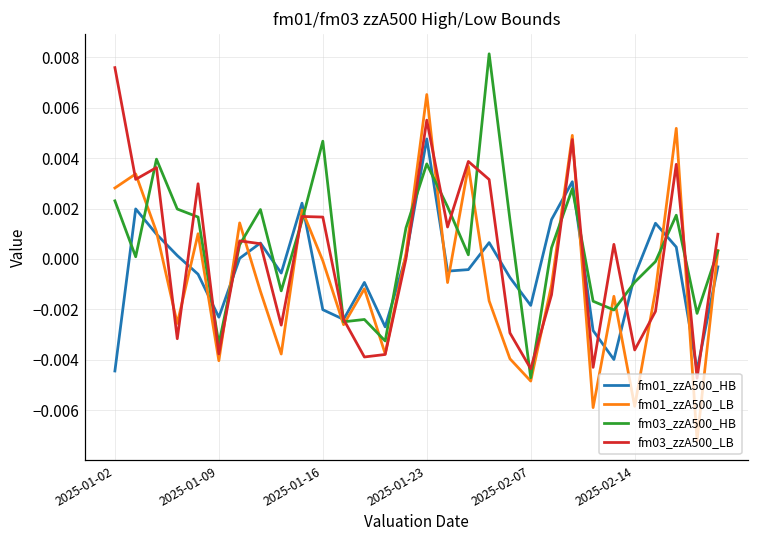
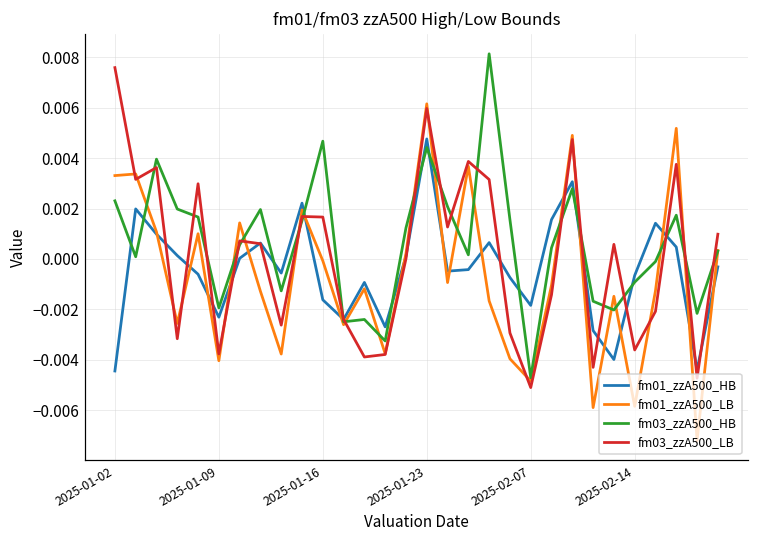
  {
    "fm01_zzA500_HB": {
      "2025-01-02": -0.0044,
      "2025-01-09": -0.0023,
-     "2025-01-16": -0.0020,
+     "2025-01-16": -0.0016,
      "2025-01-23": 0.0048,
      "2025-02-07": -0.0018,
      "2025-02-14": -0.0007
    },
    "fm01_zzA500_LB": {
-     "2025-01-02": 0.0028,
+     "2025-01-02": 0.0033,
      "2025-01-09": -0.0040,
      "2025-01-16": -0.0001,
-     "2025-01-23": 0.0065,
+     "2025-01-23": 0.0062,
      "2025-02-07": -0.0048
    },
    "fm03_zzA500_HB": {
      "2025-01-02": 0.0023,
-     "2025-01-09": -0.0034,
+     "2025-01-09": -0.0019,
      "2025-01-16": 0.0047,
-     "2025-01-23": 0.0038,
+     "2025-01-23": 0.0044,
      "2025-02-07": -0.0047,
      "2025-02-14": -0.0009
    },
    "fm03_zzA500_LB": {
      "2025-01-02": 0.0076,
      "2025-01-09": -0.0038,
      "2025-01-16": 0.0017,
-     "2025-01-23": 0.0055,
-     "2025-02-07": -0.0044,
+     "2025-01-23": 0.0060,
+     "2025-02-07": -0.0051,
      "2025-02-14": -0.0036
    }
  }
